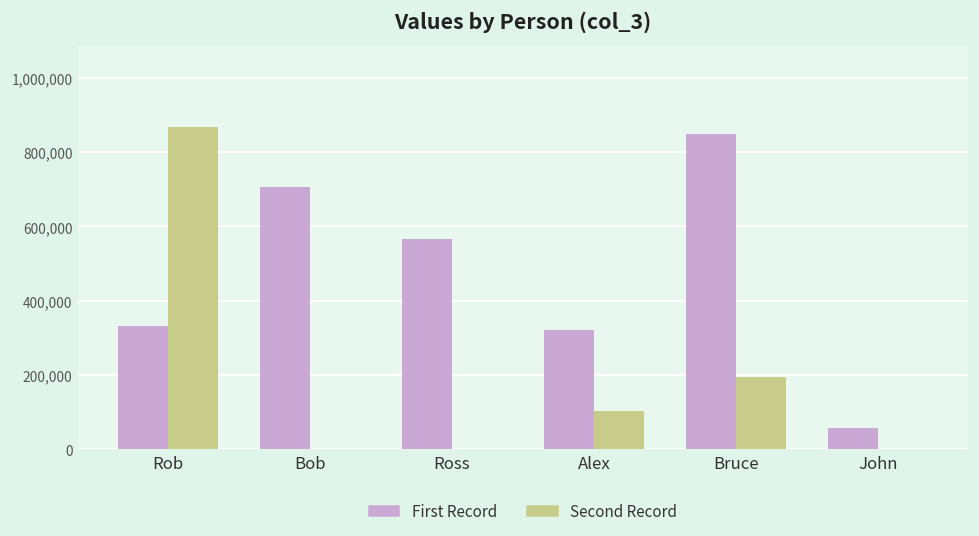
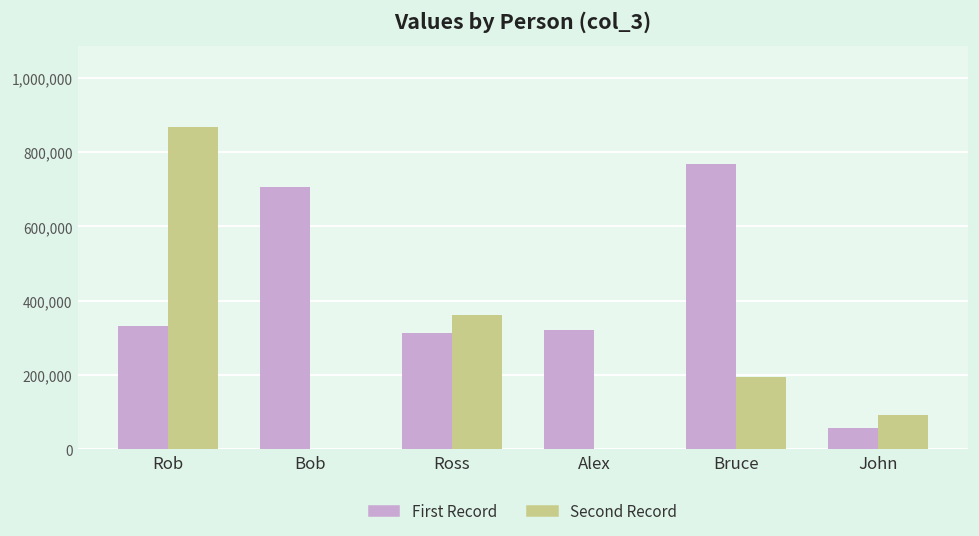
  {
    "First Record": {
      "Rob": "330,000",
      "Bob": "710,000",
-     "Ross": "570,000",
+     "Ross": "310,000",
      "Alex": "320,000",
-     "Bruce": "850,000",
+     "Bruce": "770,000",
      "John": "60,000"
    },
    "Second Record": {
      "Rob": "870,000",
      "Bob": "0",
-     "Ross": "0",
-     "Alex": "100,000",
+     "Ross": "360,000",
+     "Alex": "0",
      "Bruce": "190,000",
-     "John": "0"
+     "John": "90,000"
    }
  }
